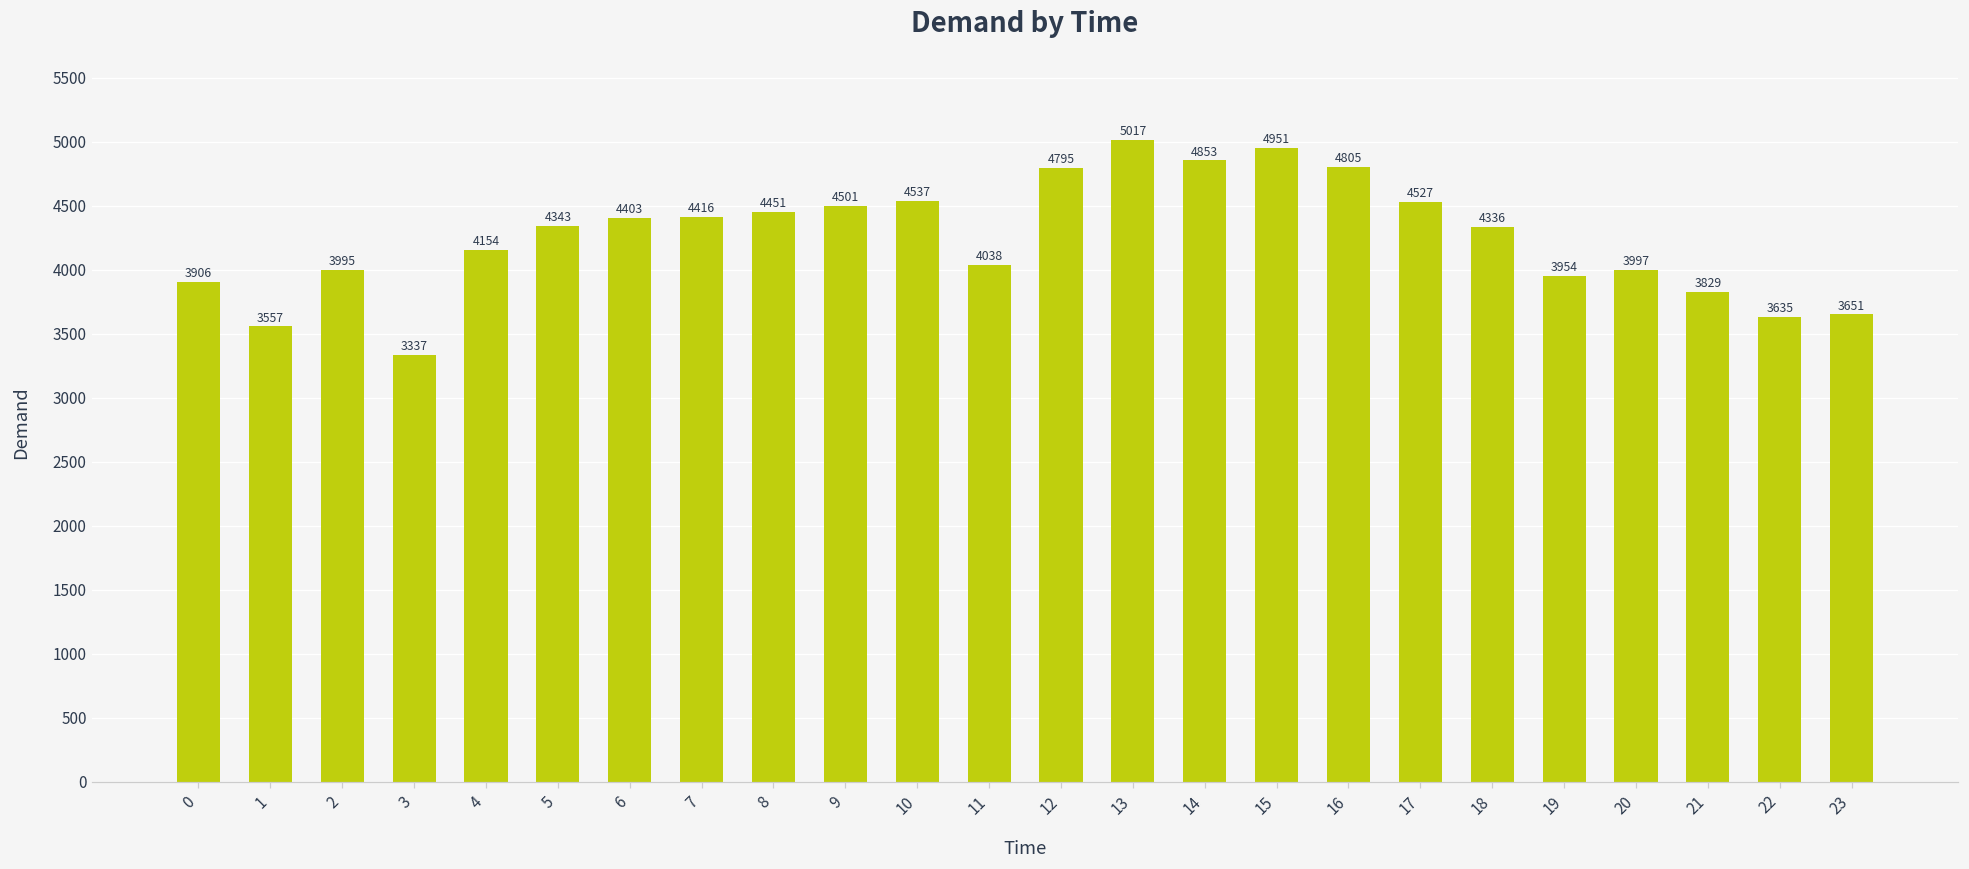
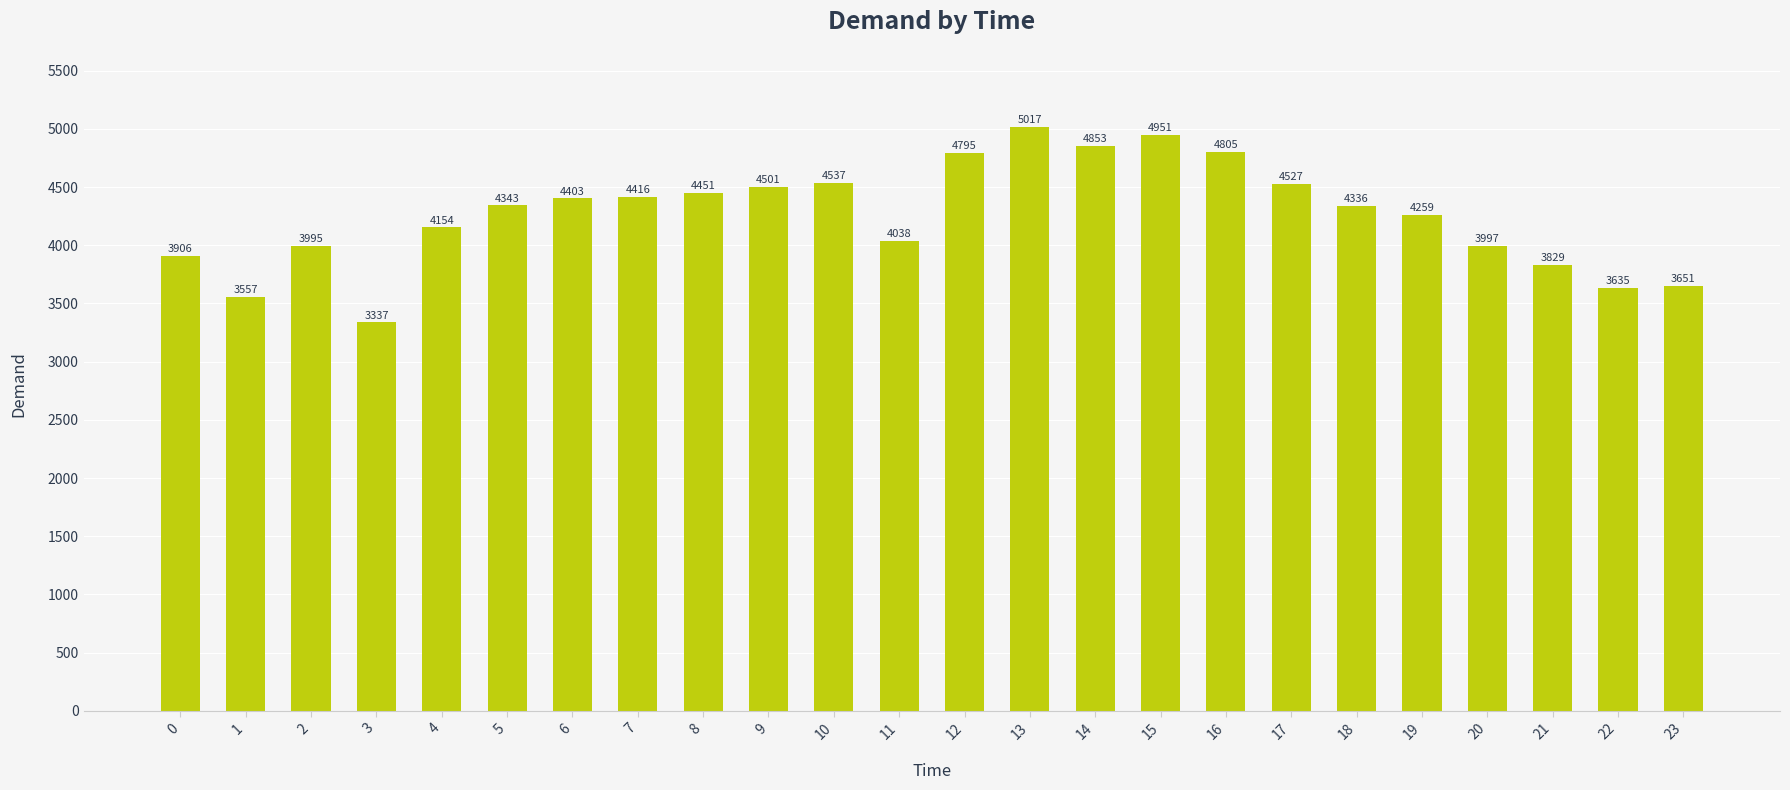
  {
    "1": 3557,
    "2": 3995,
    "3": 3337,
    "4": 4154,
    "5": 4343,
    "6": 4403,
    "7": 4416,
    "8": 4451,
    "9": 4501,
    "10": 4537,
    "11": 4038,
    "12": 4795,
    "13": 5017,
    "15": 4951,
    "16": 4805,
    "17": 4527,
    "18": 4336,
-   "19": 3954,
+   "19": 4259,
    "20": 3997,
    "21": 3829,
    "22": 3635,
    "23": 3651
  }
